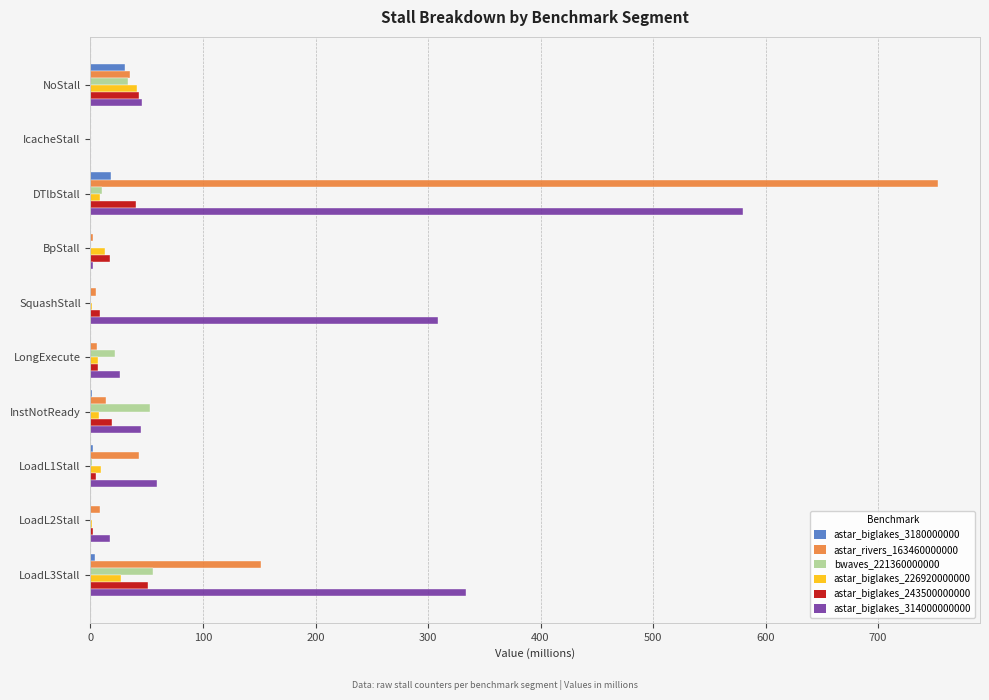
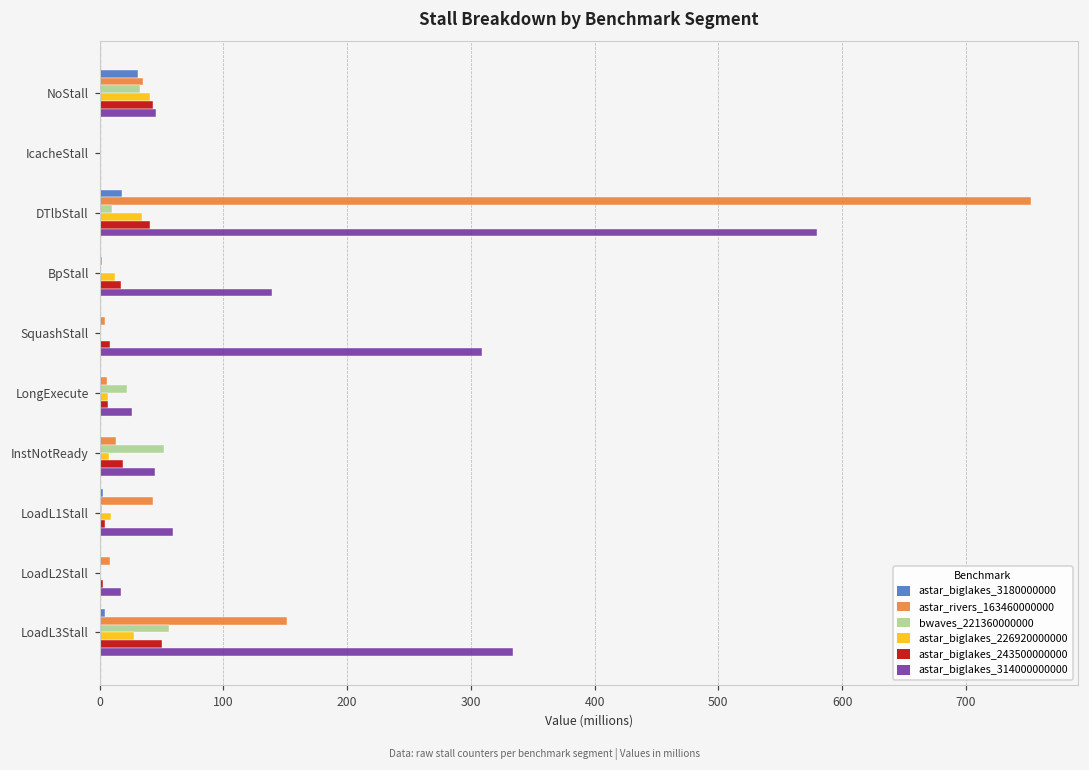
  {
    "astar_biglakes_3180000000": {
      "NoStall": 31,
      "DTlbStall": 18,
      "LoadL1Stall": 3,
      "LoadL3Stall": 4
    },
    "astar_rivers_163460000000": {
      "NoStall": 35,
      "DTlbStall": 753,
      "SquashStall": 5,
      "LongExecute": 6,
      "InstNotReady": 14,
      "LoadL1Stall": 43,
      "LoadL2Stall": 9,
      "LoadL3Stall": 151
    },
    "bwaves_221360000000": {
      "NoStall": 33,
      "DTlbStall": 10,
      "LongExecute": 22,
      "InstNotReady": 52,
      "LoadL3Stall": 56
    },
    "astar_biglakes_226920000000": {
      "NoStall": 41,
-     "DTlbStall": 8,
+     "DTlbStall": 35,
      "BpStall": 13,
      "LongExecute": 7,
      "InstNotReady": 7,
      "LoadL1Stall": 10,
      "LoadL3Stall": 28
    },
    "astar_biglakes_243500000000": {
      "NoStall": 44,
      "DTlbStall": 40,
      "BpStall": 17,
      "SquashStall": 9,
      "LongExecute": 7,
      "InstNotReady": 19,
      "LoadL1Stall": 5,
      "LoadL2Stall": 2,
      "LoadL3Stall": 51
    },
    "astar_biglakes_314000000000": {
      "NoStall": 46,
      "DTlbStall": 580,
-     "BpStall": 2,
+     "BpStall": 139,
      "SquashStall": 309,
      "LongExecute": 26,
      "InstNotReady": 45,
      "LoadL1Stall": 59,
      "LoadL2Stall": 18,
      "LoadL3Stall": 334
    }
  }
